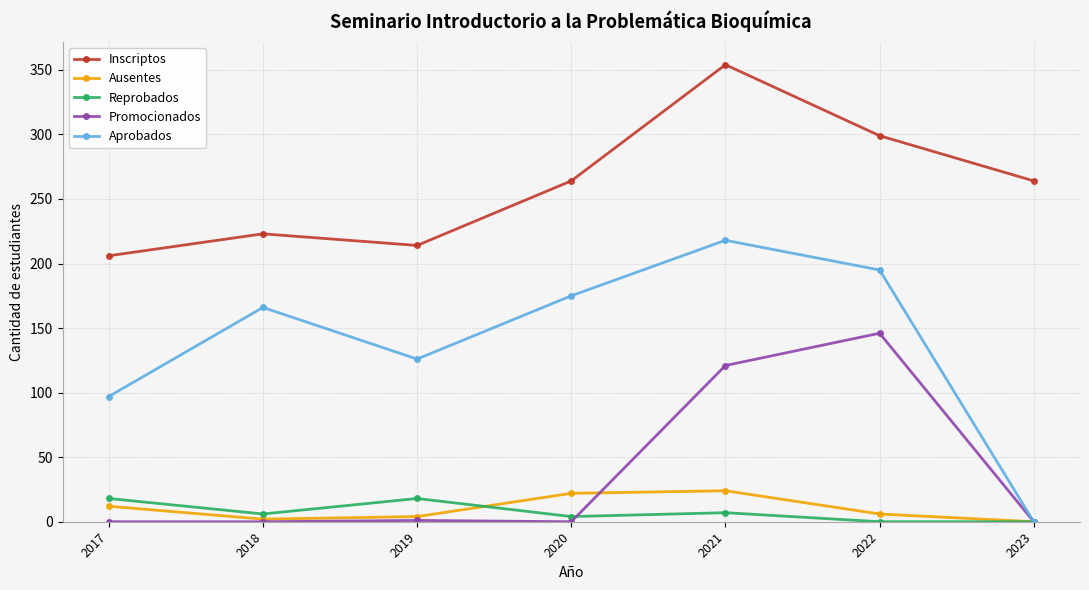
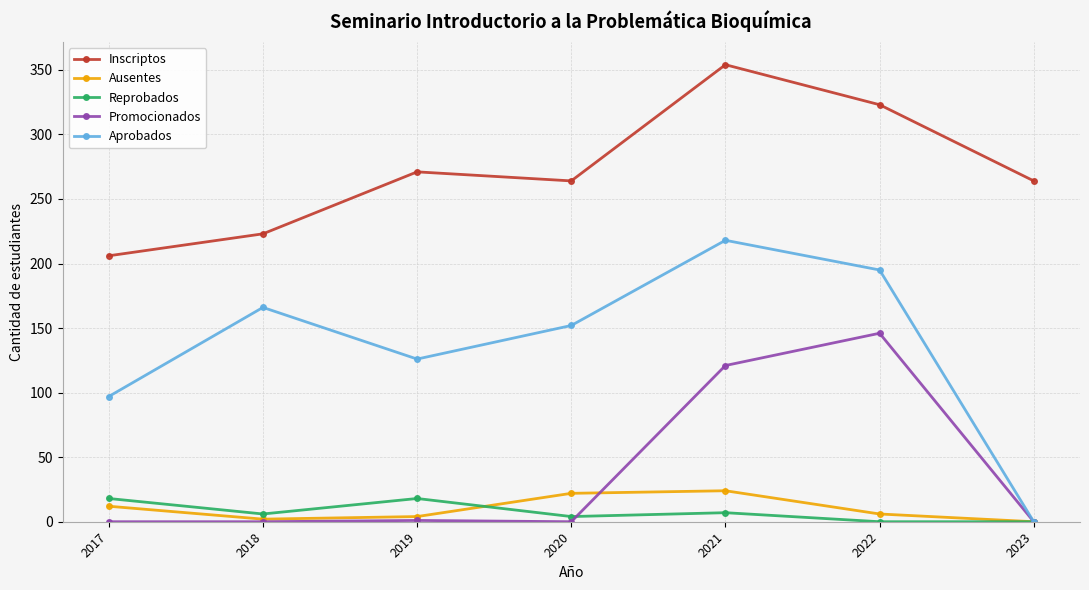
  {
    "Inscriptos": {
      "2017": 206,
      "2018": 223,
-     "2019": 214,
+     "2019": 271,
      "2020": 264,
      "2021": 354,
-     "2022": 299,
+     "2022": 323,
      "2023": 264
    },
    "Ausentes": {
      "2017": 12,
      "2018": 2,
      "2019": 4,
      "2020": 22,
      "2021": 24,
      "2022": 6
    },
    "Reprobados": {
      "2017": 18,
      "2018": 6,
      "2019": 18,
      "2020": 4,
      "2021": 7,
      "2022": 0
    },
    "Promocionados": {
      "2017": 0,
      "2018": 0,
      "2019": 1,
      "2020": 0,
      "2021": 121,
      "2022": 146
    },
    "Aprobados": {
      "2017": 97,
      "2018": 166,
      "2019": 126,
-     "2020": 175,
+     "2020": 152,
      "2021": 218,
      "2022": 195
    }
  }
